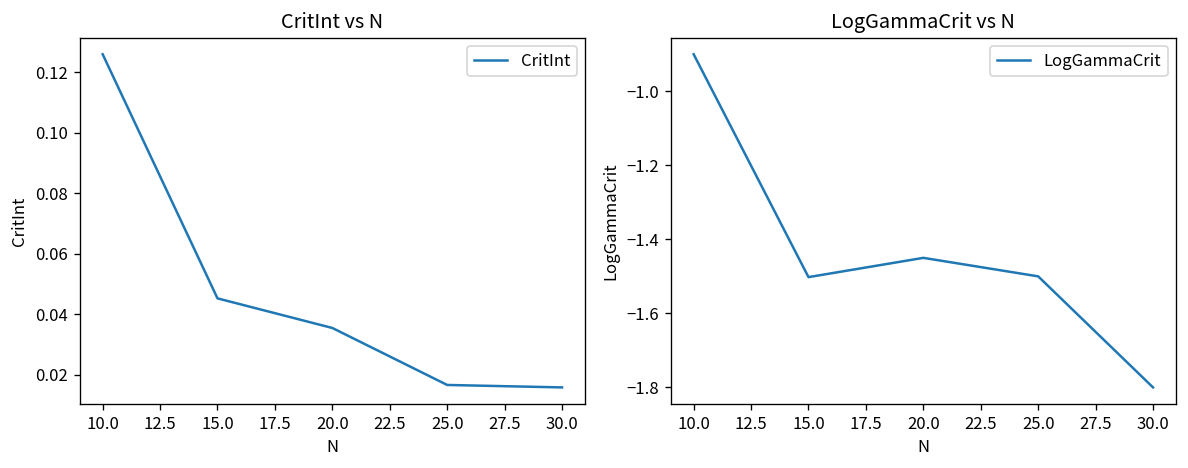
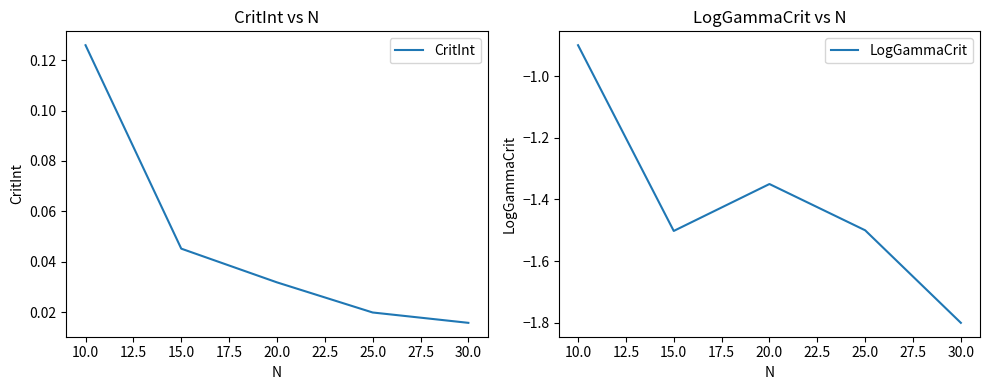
  {
    "CritInt vs N": {
      "10.0": 0.126,
      "15.0": 0.045,
-     "20.0": 0.035,
-     "25.0": 0.017,
+     "20.0": 0.032,
+     "25.0": 0.020,
      "30.0": 0.016
    },
    "LogGammaCrit vs N": {
      "10.0": -0.90,
      "15.0": -1.50,
-     "20.0": -1.45,
+     "20.0": -1.35,
      "25.0": -1.50,
      "30.0": -1.80
    }
  }
